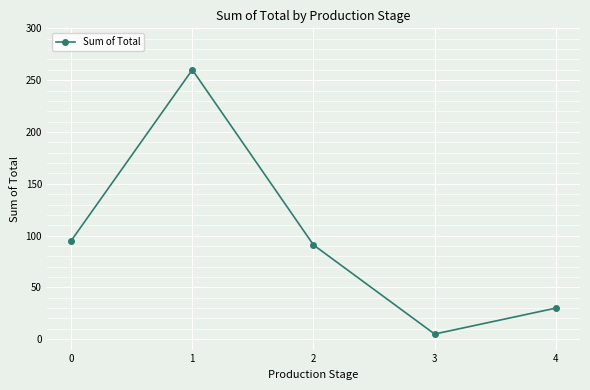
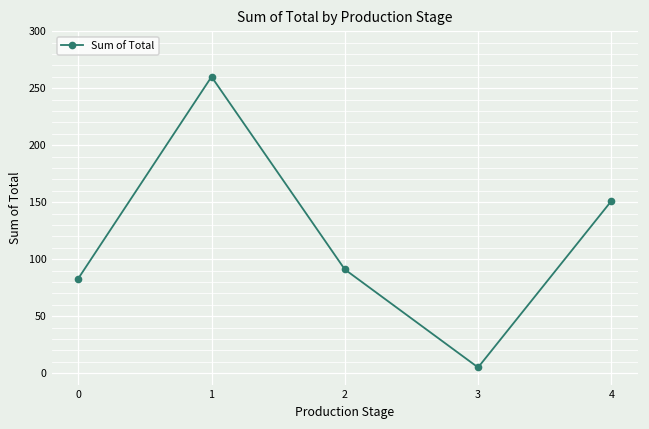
  {
-   "0": 95,
+   "0": 83,
    "1": 260,
    "2": 91,
    "3": 5,
-   "4": 30
+   "4": 151
  }
